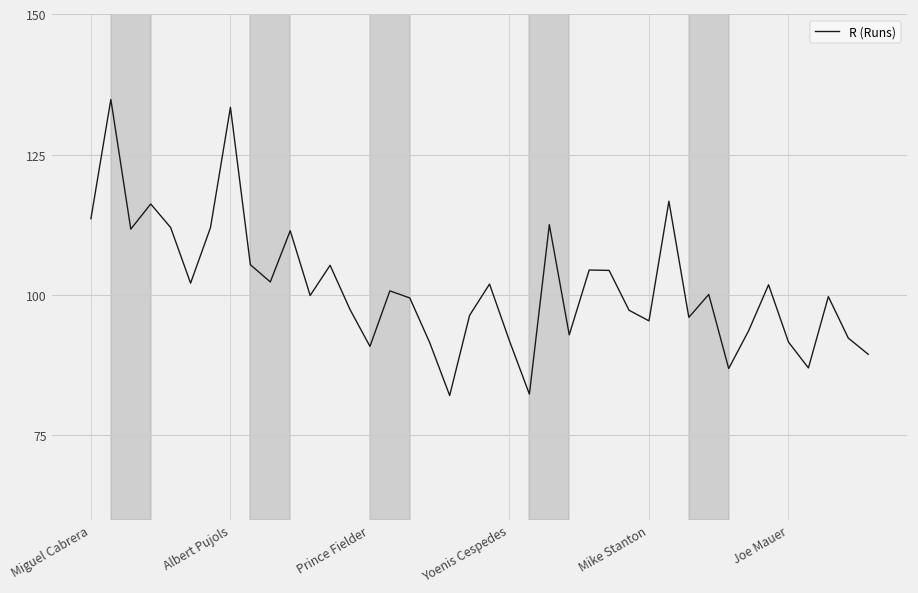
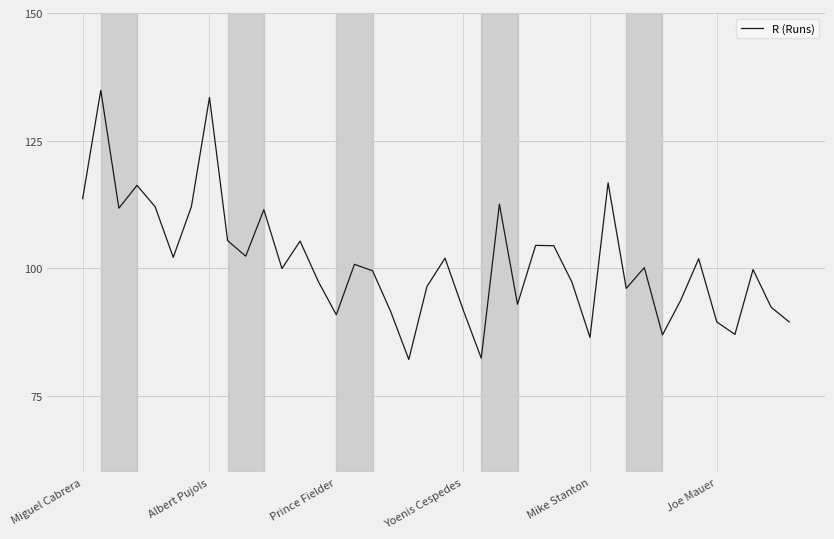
  {
    "Miguel Cabrera": 114,
    "Albert Pujols": 133,
    "Prince Fielder": 91,
    "Yoenis Cespedes": 92,
-   "Mike Stanton": 95,
-   "Joe Mauer": 92
+   "Mike Stanton": 86,
+   "Joe Mauer": 89
  }
